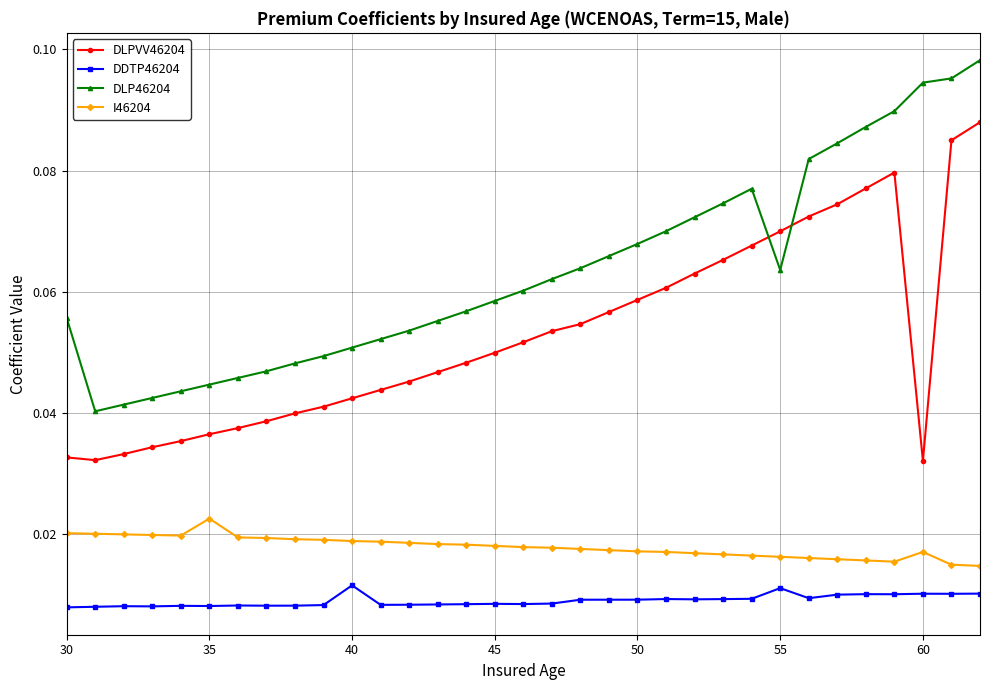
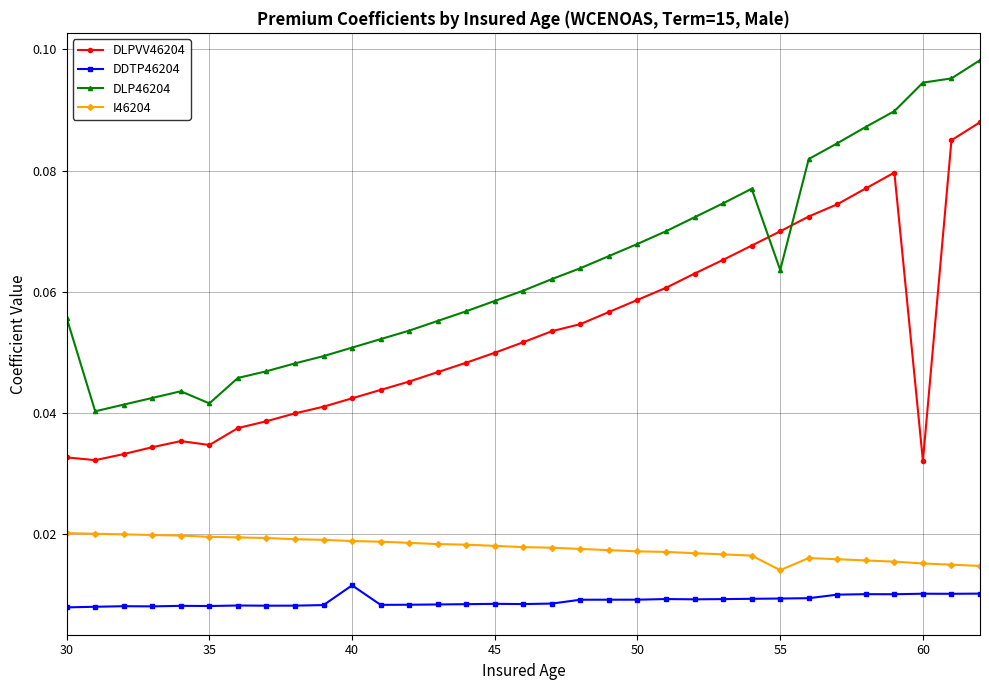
  {
    "DLPVV46204": {
      "30": 0.033,
-     "35": 0.037,
+     "35": 0.035,
      "40": 0.042,
      "45": 0.050,
      "50": 0.059,
      "55": 0.070,
      "60": 0.032
    },
    "DDTP46204": {
      "30": 0.008,
      "35": 0.008,
      "40": 0.012,
      "45": 0.009,
      "50": 0.009,
-     "55": 0.011,
+     "55": 0.009,
      "60": 0.010
    },
    "DLP46204": {
      "30": 0.056,
-     "35": 0.045,
+     "35": 0.042,
      "40": 0.051,
      "45": 0.058,
      "50": 0.068,
      "55": 0.064,
      "60": 0.095
    },
    "I46204": {
      "30": 0.020,
-     "35": 0.023,
+     "35": 0.020,
      "40": 0.019,
      "45": 0.018,
      "50": 0.017,
-     "55": 0.016,
-     "60": 0.017
+     "55": 0.014,
+     "60": 0.015
    }
  }
